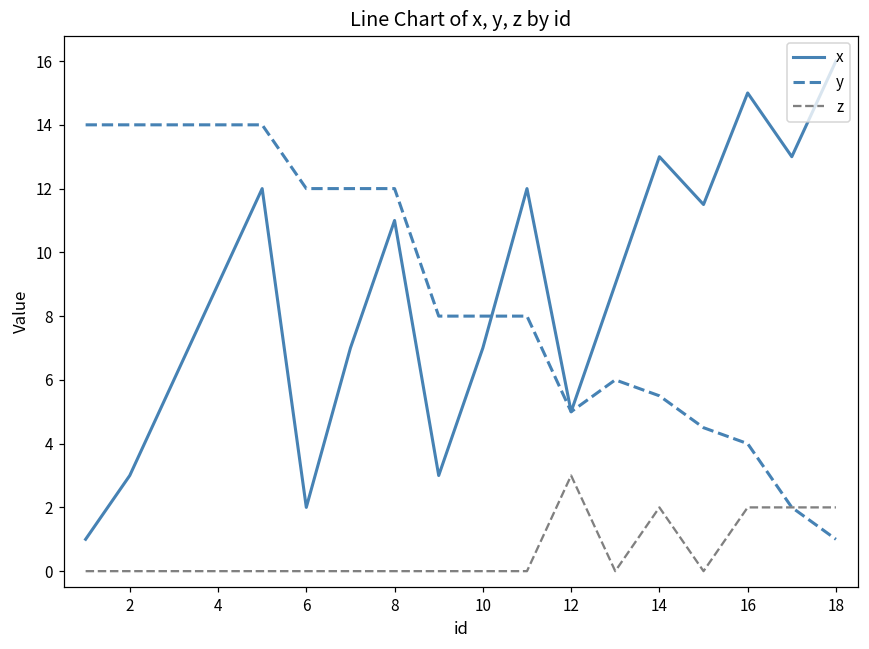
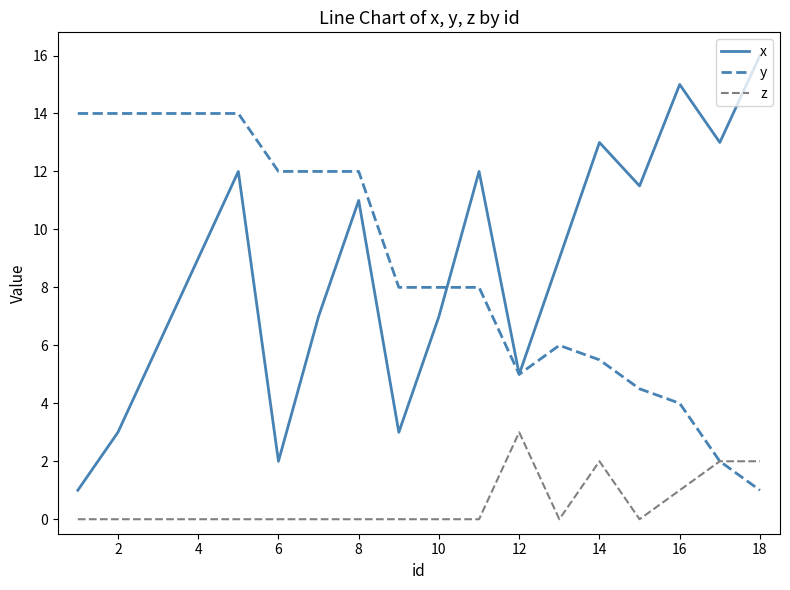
  {
    "z": {
      "2": 0,
      "4": 0,
      "6": 0,
      "8": 0,
      "10": 0,
      "12": 3,
      "14": 2,
-     "16": 2,
+     "16": 1,
      "18": 2
    }
  }
